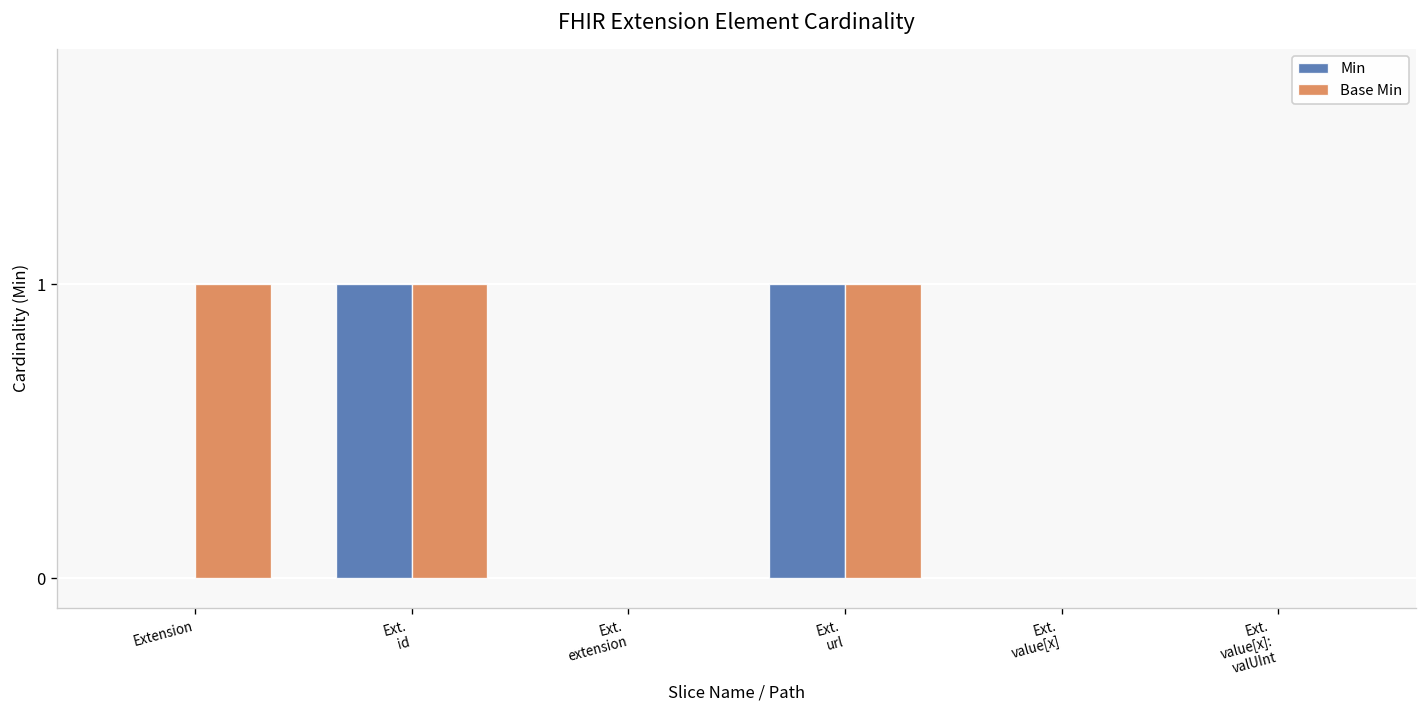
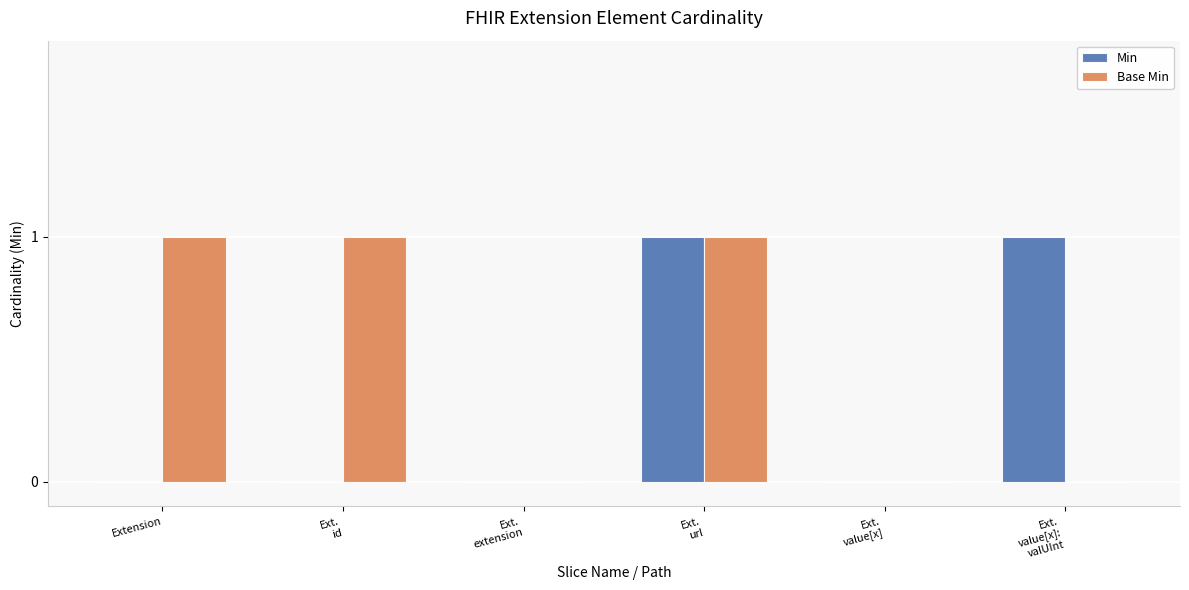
  {
    "Min": {
      "Extension": 0,
-     "Ext. id": 1,
+     "Ext. id": 0,
      "Ext. extension": 0,
      "Ext. url": 1,
      "Ext. value[x]": 0,
-     "Ext. value[x]: valUInt": 0
+     "Ext. value[x]: valUInt": 1
    },
    "Base Min": {
      "Extension": 1,
      "Ext. id": 1,
      "Ext. extension": 0,
      "Ext. url": 1,
      "Ext. value[x]": 0,
      "Ext. value[x]: valUInt": 0
    }
  }
